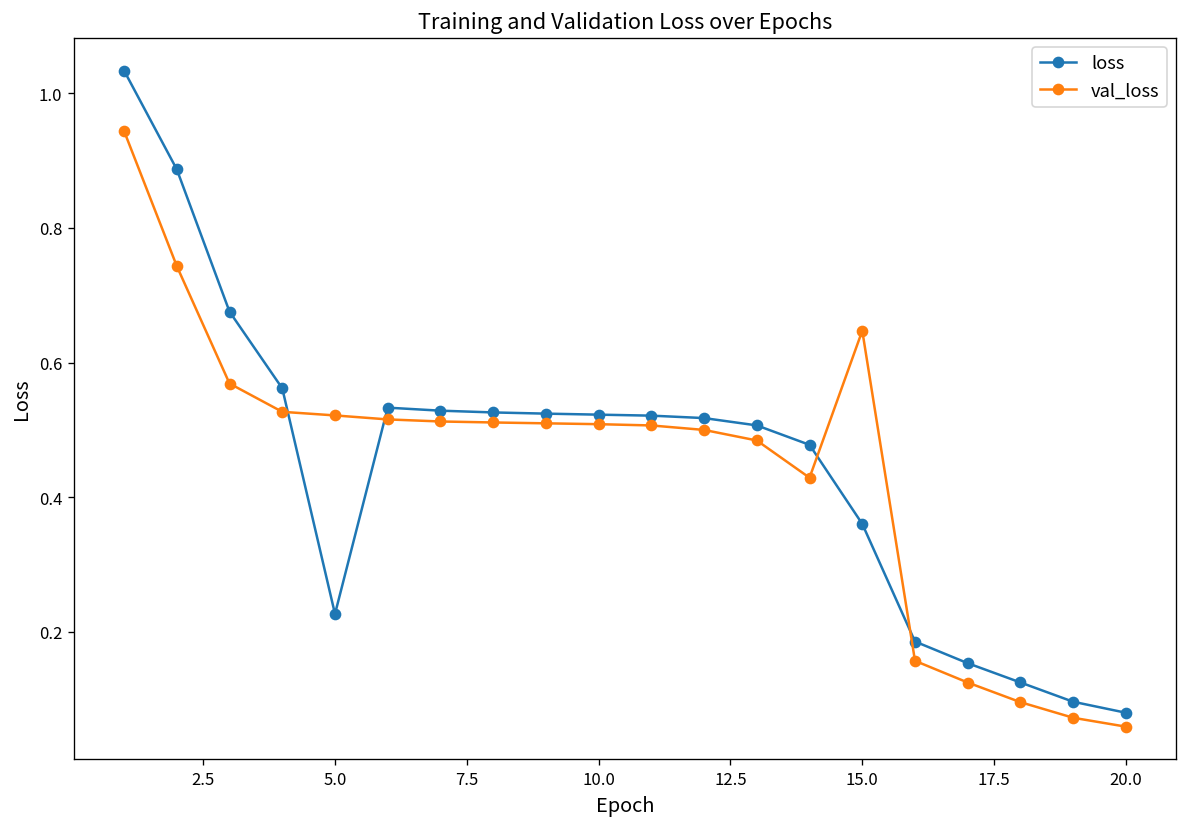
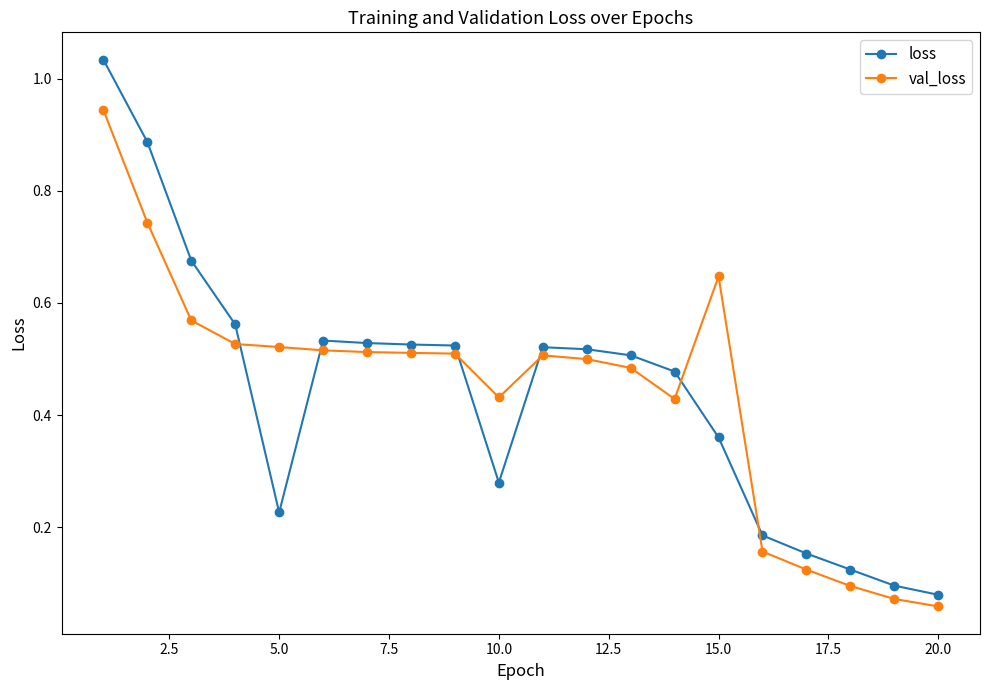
  {
    "loss": {
      "5.0": 0.23,
-     "10.0": 0.52,
+     "10.0": 0.28,
      "15.0": 0.36,
      "20.0": 0.08
    },
    "val_loss": {
      "5.0": 0.52,
-     "10.0": 0.51,
+     "10.0": 0.43,
      "15.0": 0.65,
      "20.0": 0.06
    }
  }
